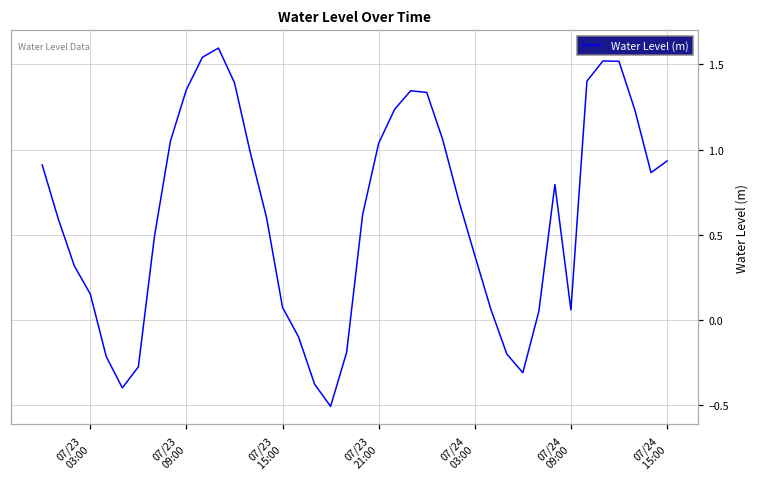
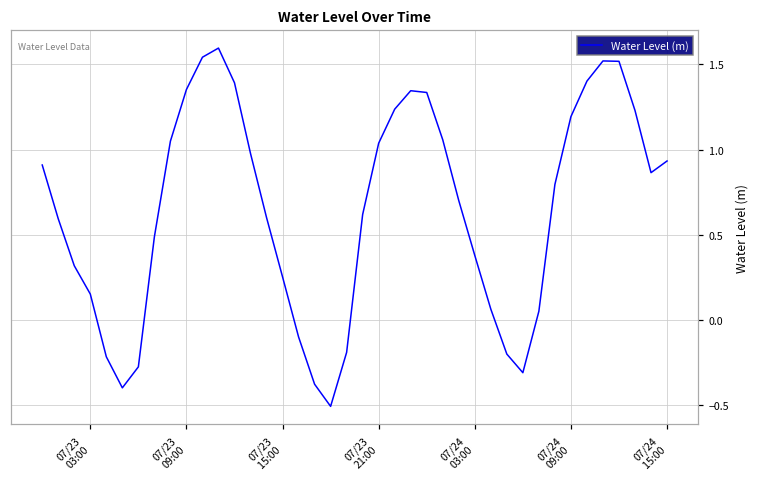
  {
    "07/23 03:00": 0.15,
    "07/23 09:00": 1.35,
-   "07/23 15:00": 0.07,
+   "07/23 15:00": 0.25,
    "07/23 21:00": 1.04,
    "07/24 03:00": 0.38,
-   "07/24 09:00": 0.06,
+   "07/24 09:00": 1.19,
    "07/24 15:00": 0.93
  }
